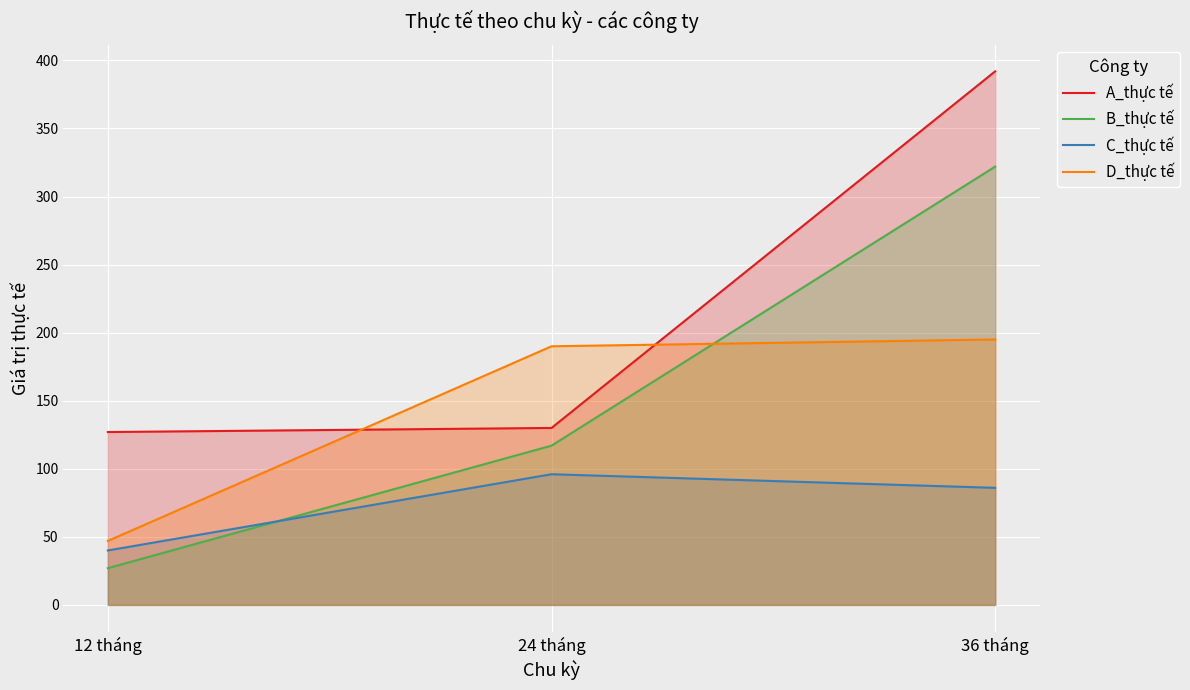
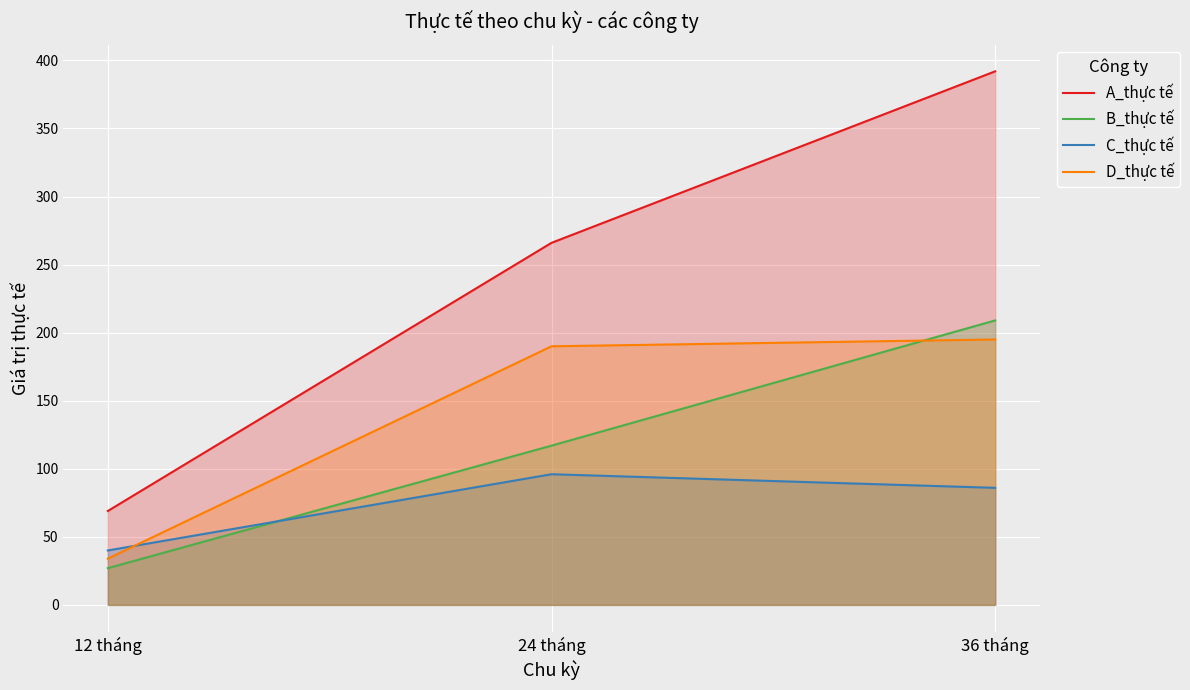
  {
    "A_thực tế": {
-     "12 tháng": 127,
-     "24 tháng": 130,
+     "12 tháng": 69,
+     "24 tháng": 266,
      "36 tháng": 392
    },
    "B_thực tế": {
      "12 tháng": 27,
      "24 tháng": 117,
-     "36 tháng": 322
+     "36 tháng": 209
    },
    "C_thực tế": {
      "12 tháng": 40,
      "24 tháng": 96,
      "36 tháng": 86
    },
    "D_thực tế": {
-     "12 tháng": 47,
+     "12 tháng": 34,
      "24 tháng": 190,
      "36 tháng": 195
    }
  }
